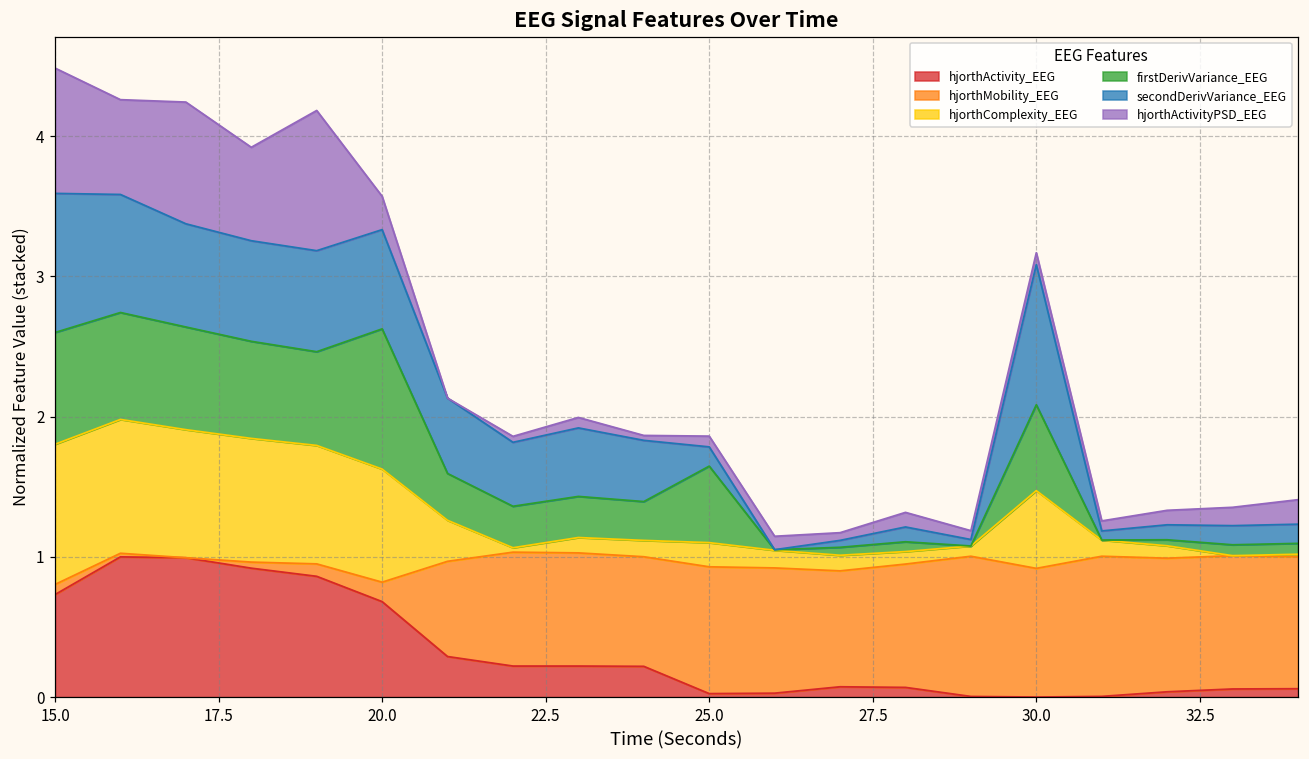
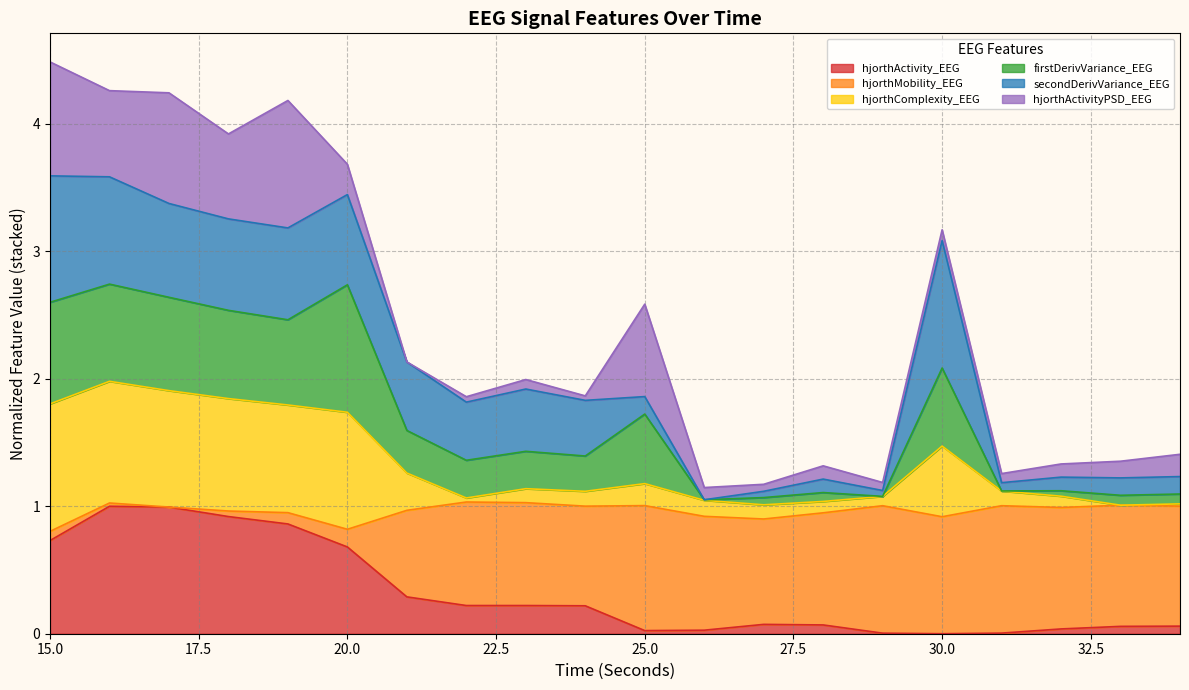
  {
    "hjorthActivity_EEG": {
      "15.0": 0.73,
      "20.0": 0.68,
      "25.0": 0.02,
      "30.0": 0.00
    },
    "hjorthMobility_EEG": {
      "15.0": 0.07,
      "20.0": 0.14,
-     "25.0": 0.90,
+     "25.0": 0.98,
      "30.0": 0.92
    },
    "hjorthComplexity_EEG": {
      "15.0": 1.00,
-     "20.0": 0.81,
+     "20.0": 0.92,
      "25.0": 0.17,
      "30.0": 0.55
    },
    "firstDerivVariance_EEG": {
      "15.0": 0.80,
      "20.0": 1.00,
      "25.0": 0.55,
      "30.0": 0.61
    },
    "secondDerivVariance_EEG": {
      "15.0": 0.99,
      "20.0": 0.71,
      "25.0": 0.14,
      "30.0": 1.00
    },
    "hjorthActivityPSD_EEG": {
      "15.0": 0.89,
      "20.0": 0.24,
-     "25.0": 0.08,
+     "25.0": 0.73,
      "30.0": 0.08
    }
  }
